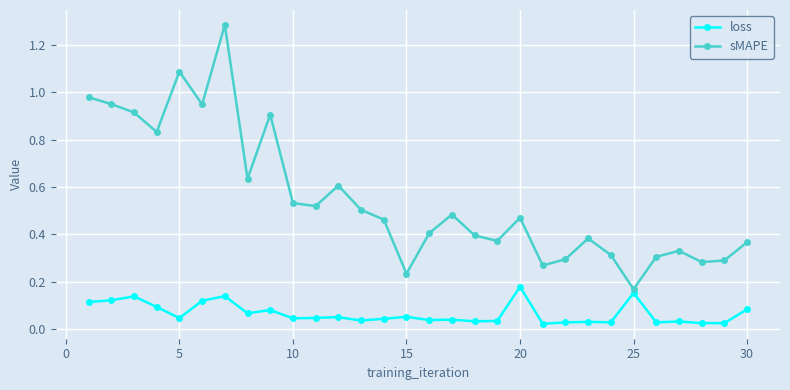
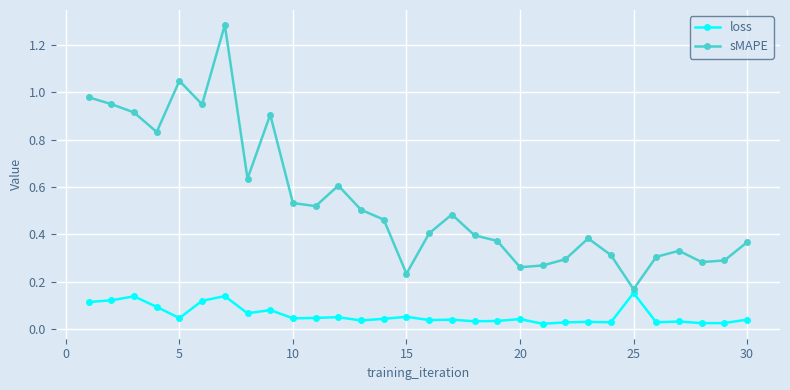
  {
    "loss": {
      "5": 0.05,
      "10": 0.05,
      "15": 0.05,
-     "20": 0.18,
+     "20": 0.04,
      "25": 0.15,
-     "30": 0.08
+     "30": 0.04
    },
    "sMAPE": {
-     "5": 1.09,
+     "5": 1.05,
      "10": 0.53,
      "15": 0.23,
-     "20": 0.47,
+     "20": 0.26,
      "25": 0.17,
      "30": 0.37
    }
  }
